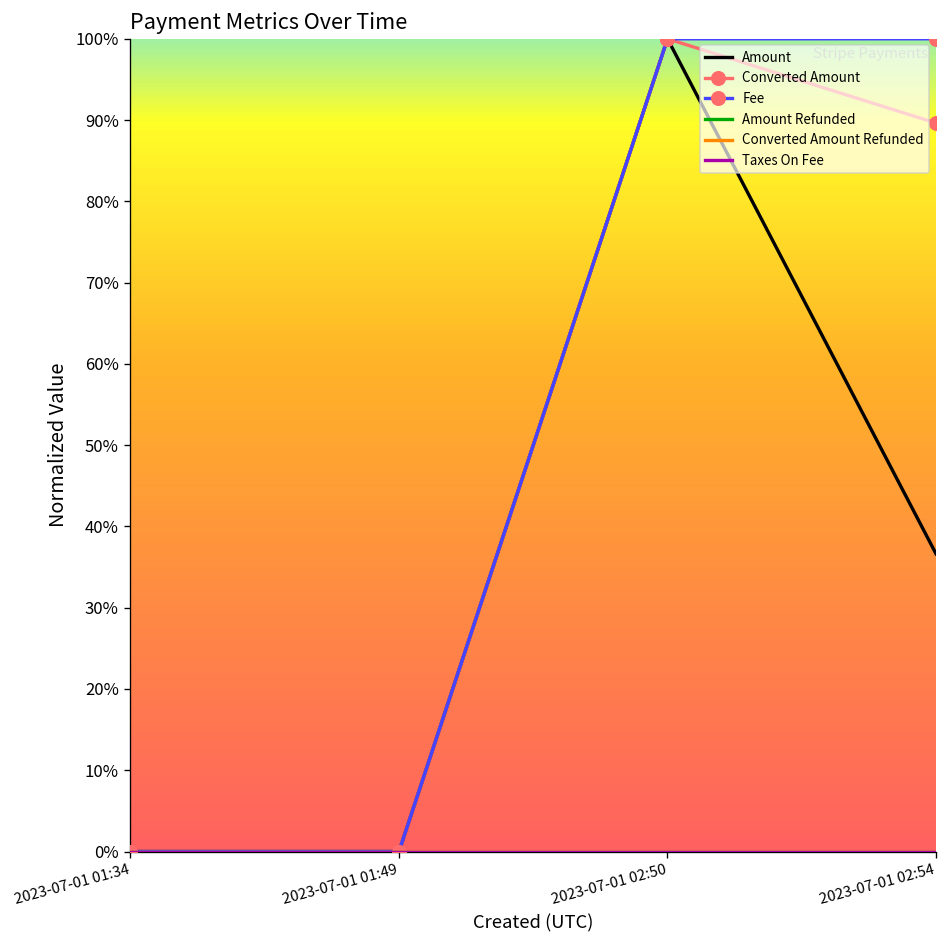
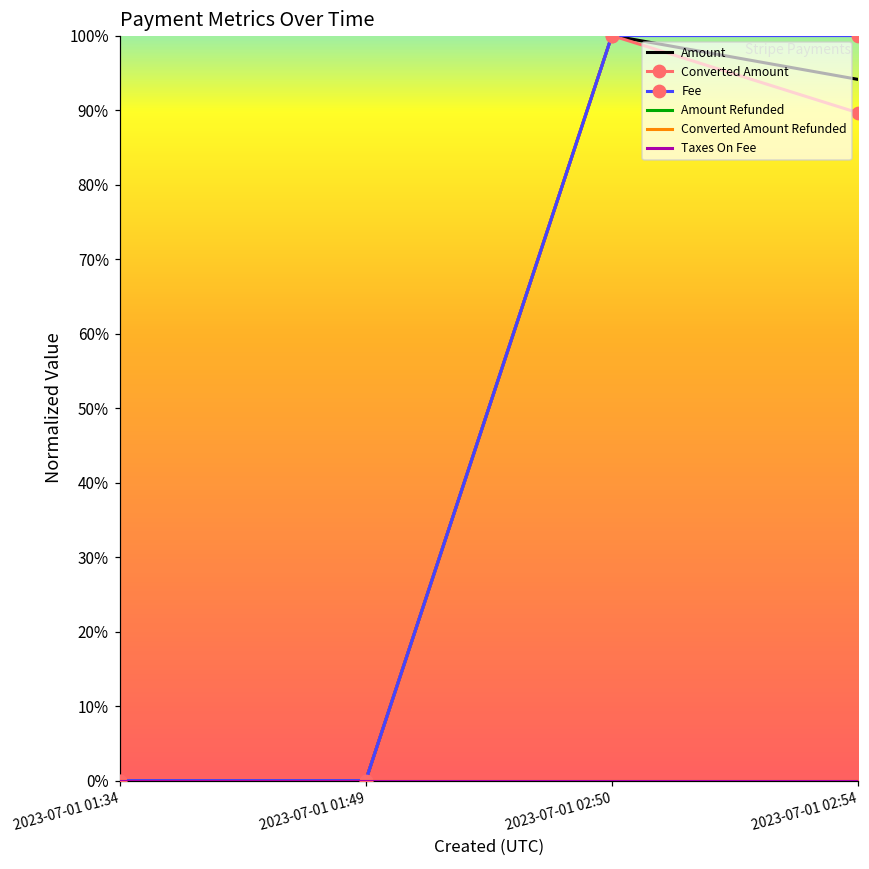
  {
    "Amount": {
-     "2023-07-01 02:54": "37%"
+     "2023-07-01 02:54": "94%"
    },
    "Converted Amount": {
      "2023-07-01 02:54": "90%"
    },
    "Fee": {
      "2023-07-01 02:54": "100%"
    },
    "Taxes On Fee": {
      "2023-07-01 02:50": "0%",
      "2023-07-01 02:54": "0%"
    }
  }
